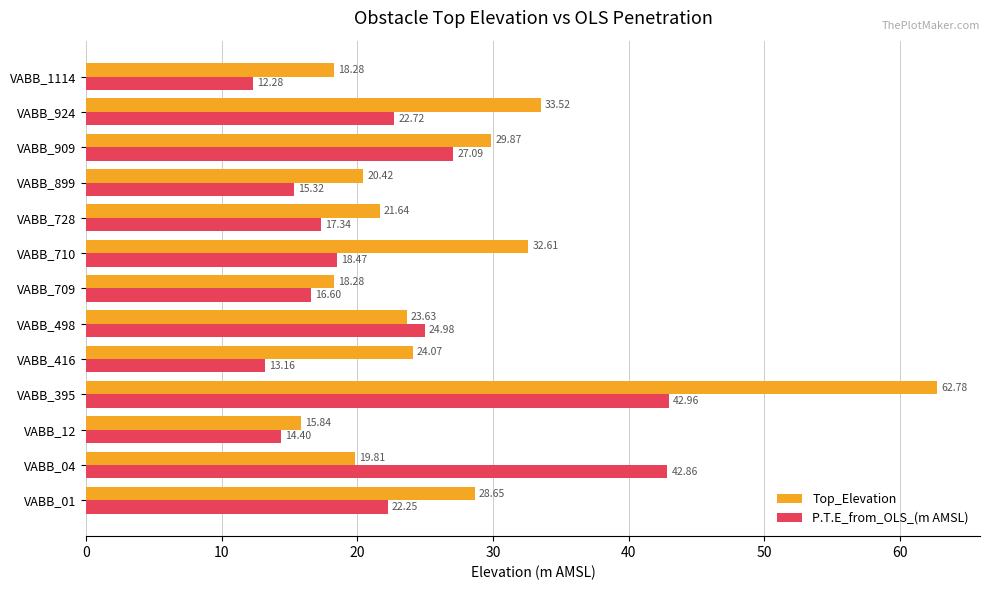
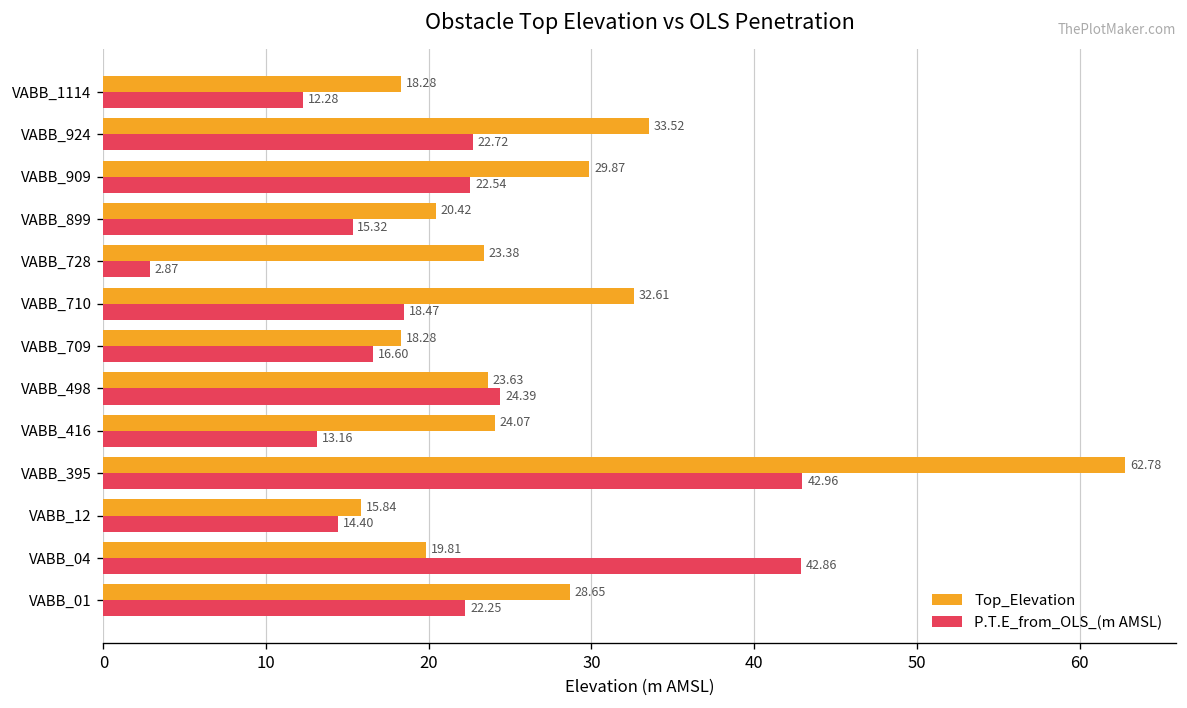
  {
    "Top_Elevation": {
      "VABB_1114": 18.28,
      "VABB_924": 33.52,
      "VABB_909": 29.87,
      "VABB_899": 20.42,
-     "VABB_728": 21.64,
+     "VABB_728": 23.38,
      "VABB_710": 32.61,
      "VABB_709": 18.28,
      "VABB_498": 23.63,
      "VABB_416": 24.07,
      "VABB_395": 62.78,
      "VABB_12": 15.84,
      "VABB_04": 19.81,
      "VABB_01": 28.65
    },
    "P.T.E_from_OLS_(m AMSL)": {
      "VABB_1114": 12.28,
      "VABB_924": 22.72,
-     "VABB_909": 27.09,
+     "VABB_909": 22.54,
      "VABB_899": 15.32,
-     "VABB_728": 17.34,
+     "VABB_728": 2.87,
      "VABB_710": 18.47,
      "VABB_709": 16.60,
-     "VABB_498": 24.98,
+     "VABB_498": 24.39,
      "VABB_416": 13.16,
      "VABB_395": 42.96,
      "VABB_12": 14.40,
      "VABB_04": 42.86,
      "VABB_01": 22.25
    }
  }
